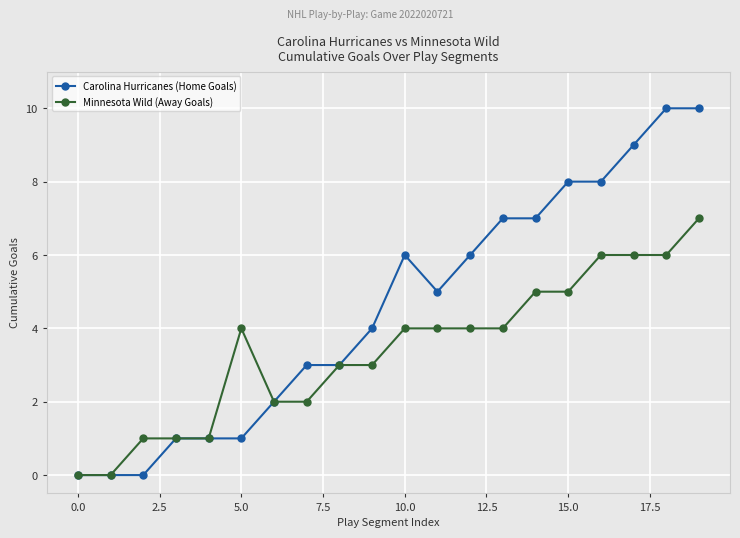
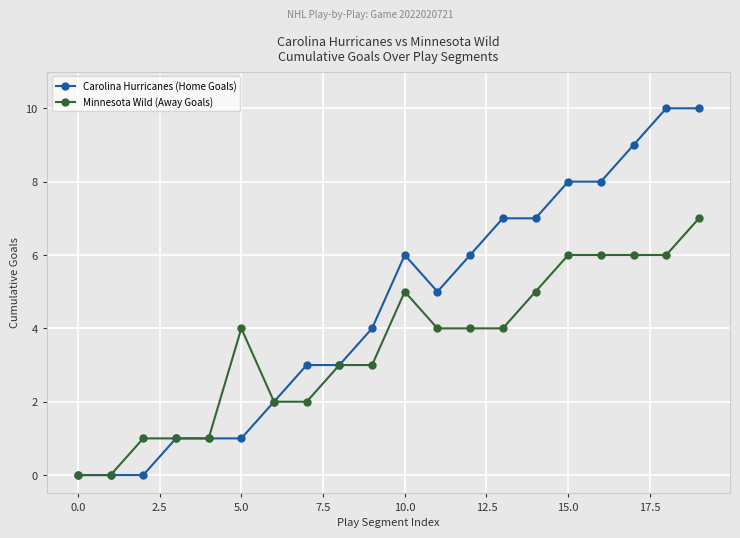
  {
    "Carolina Hurricanes (Home Goals)": {
      "5.0": 1,
      "10.0": 6,
      "15.0": 8
    },
    "Minnesota Wild (Away Goals)": {
      "5.0": 4,
-     "10.0": 4,
-     "15.0": 5
+     "10.0": 5,
+     "15.0": 6
    }
  }
